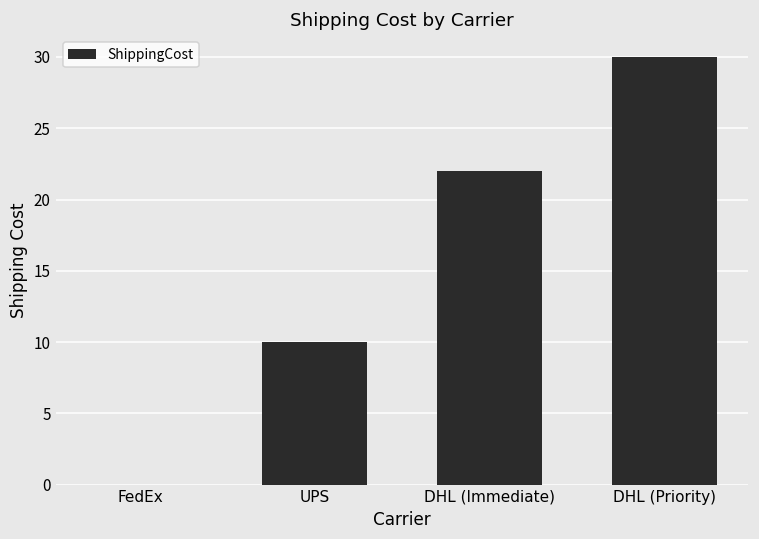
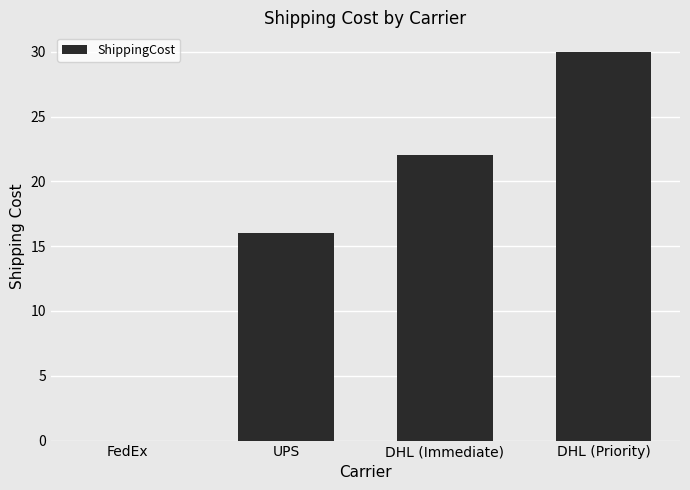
  {
    "FedEx": 0,
-   "UPS": 10,
+   "UPS": 16,
    "DHL (Immediate)": 22,
    "DHL (Priority)": 30
  }
